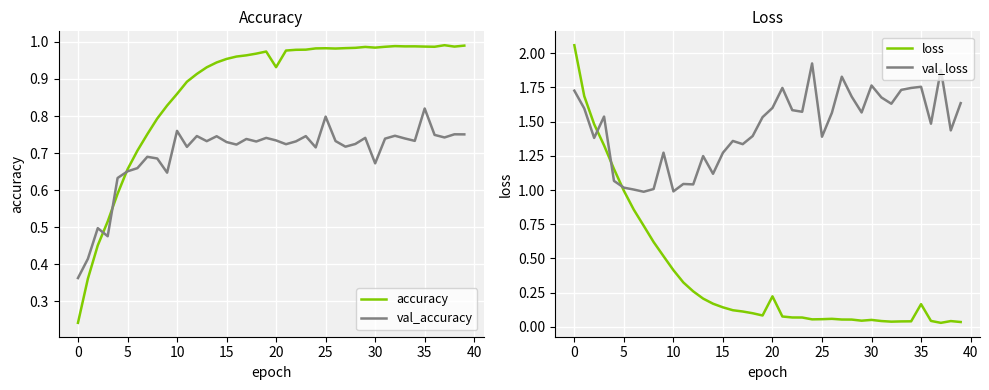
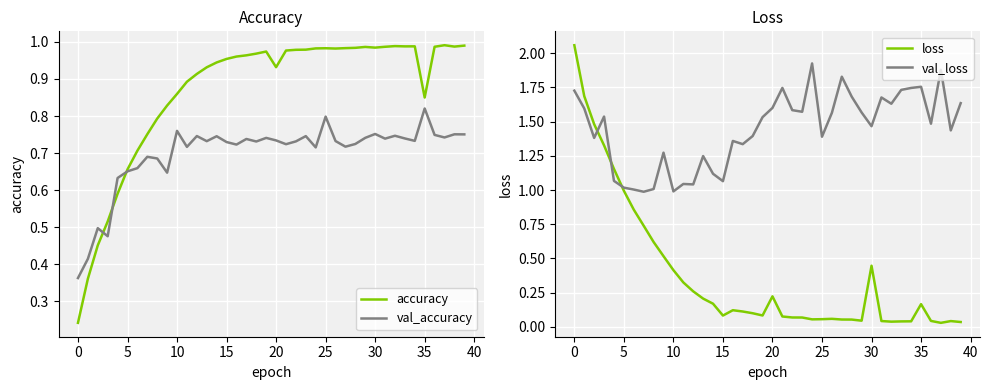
  {
    "Accuracy": {
      "accuracy": {
        "0": 0.24,
        "10": 0.86,
        "15": 0.95,
        "20": 0.93,
        "25": 0.98,
        "30": 0.98,
-       "35": 0.99
+       "35": 0.85
      },
      "val_accuracy": {
        "0": 0.36,
        "10": 0.76,
        "15": 0.73,
        "20": 0.73,
        "25": 0.80,
-       "30": 0.67,
+       "30": 0.75,
        "35": 0.82
      }
    },
    "Loss": {
      "loss": {
        "0": 2.06,
        "5": 0.99,
        "10": 0.41,
-       "15": 0.14,
+       "15": 0.08,
        "20": 0.22,
        "25": 0.05,
-       "30": 0.05,
+       "30": 0.45,
        "35": 0.16
      },
      "val_loss": {
        "0": 1.73,
        "5": 1.02,
        "10": 0.99,
-       "15": 1.27,
+       "15": 1.06,
        "20": 1.60,
        "25": 1.39,
-       "30": 1.76,
+       "30": 1.47,
        "35": 1.76
      }
    }
  }
